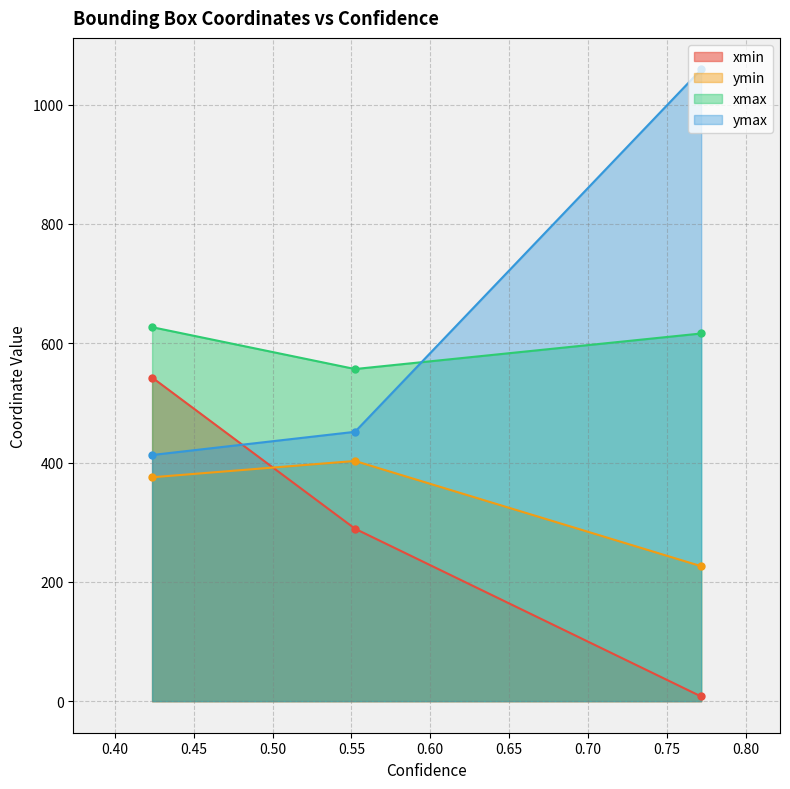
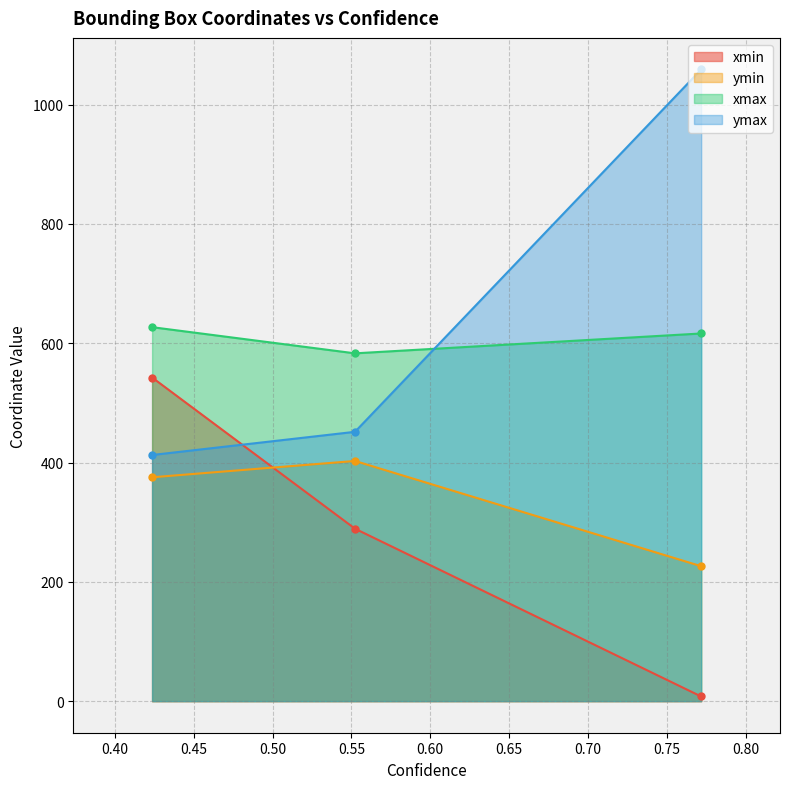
  {
    "xmin": {
      "0.55": 290
    },
    "ymin": {
      "0.55": 400
    },
    "xmax": {
-     "0.55": 560
+     "0.55": 580
    },
    "ymax": {
      "0.55": 450
    }
  }
